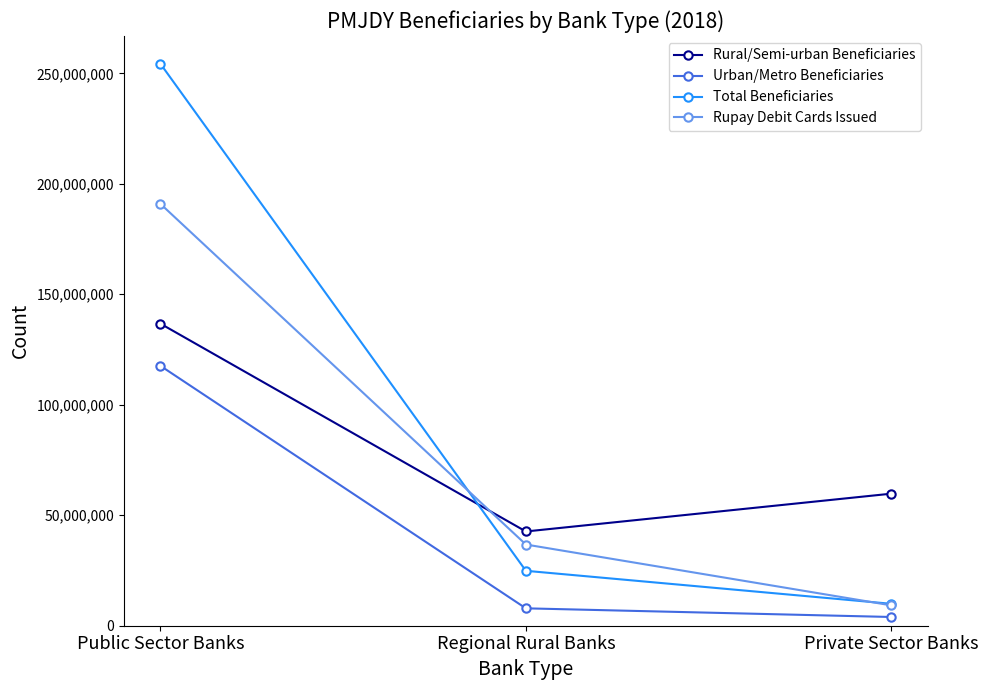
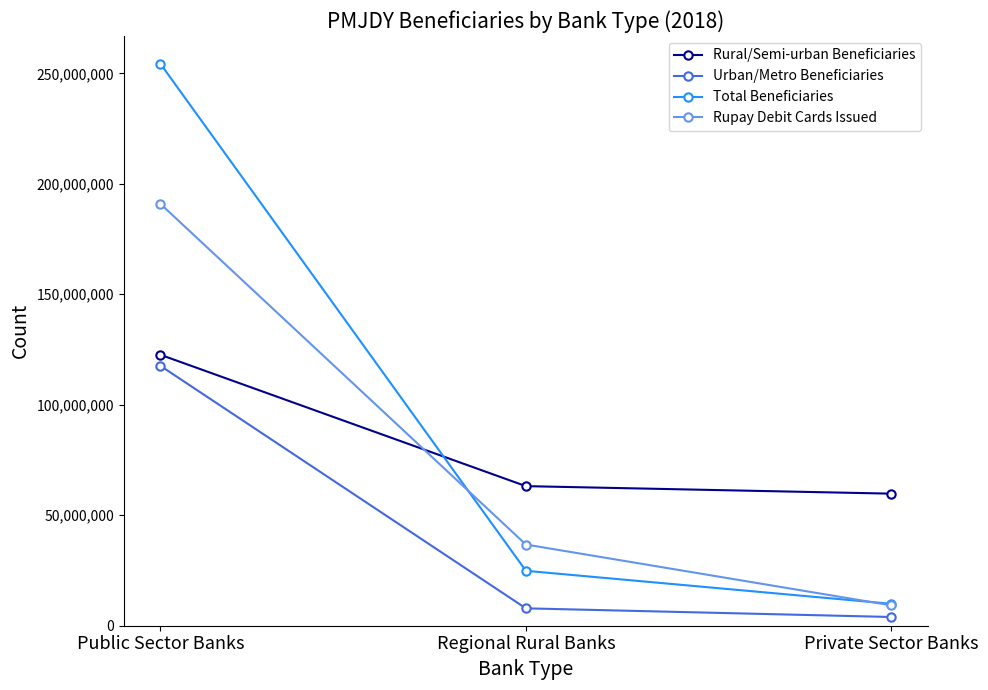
  {
    "Rural/Semi-urban Beneficiaries": {
-     "Public Sector Banks": "137,000,000",
-     "Regional Rural Banks": "43,000,000",
+     "Public Sector Banks": "123,000,000",
+     "Regional Rural Banks": "63,000,000",
      "Private Sector Banks": "60,000,000"
    },
    "Total Beneficiaries": {
      "Public Sector Banks": "254,000,000",
      "Regional Rural Banks": "25,000,000"
    }
  }
